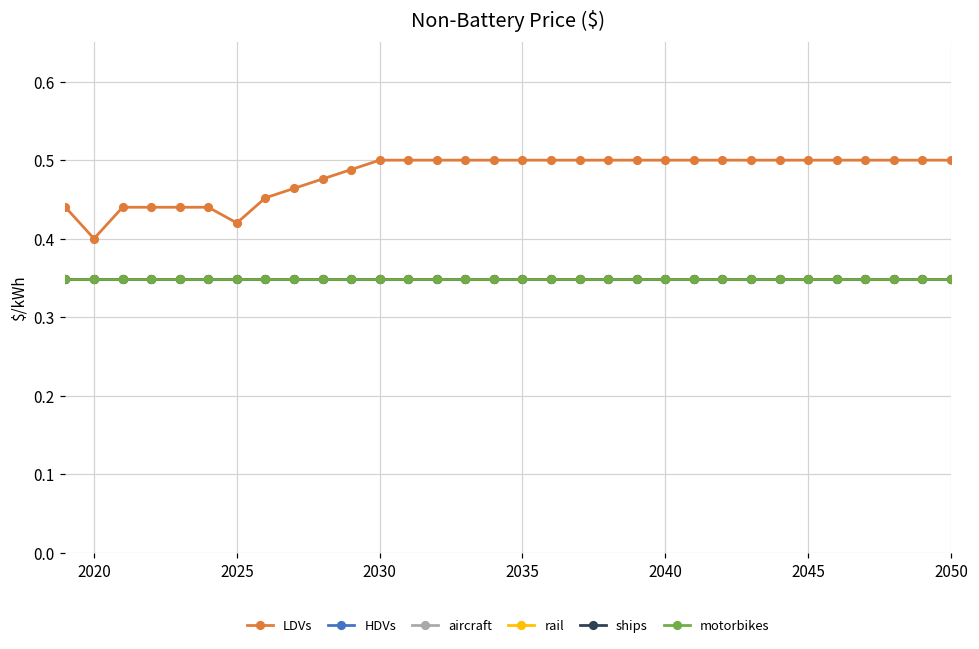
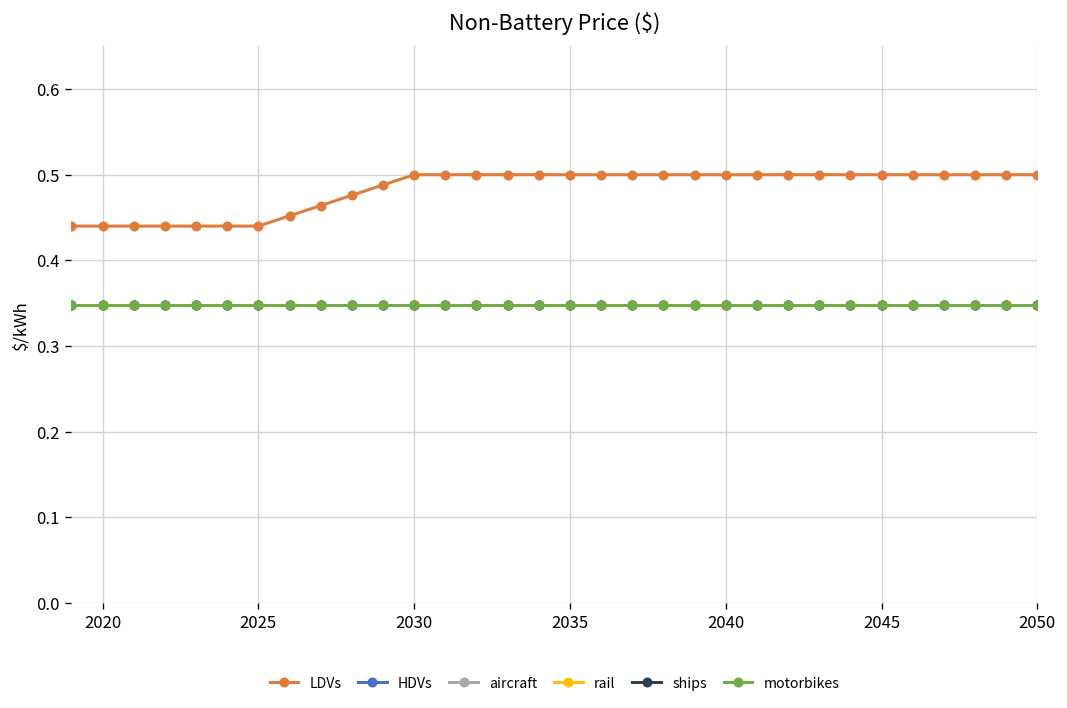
  {
    "LDVs": {
-     "2020": 0.40,
-     "2025": 0.42,
+     "2020": 0.44,
+     "2025": 0.44,
      "2030": 0.50,
      "2035": 0.50,
      "2040": 0.50,
      "2045": 0.50,
      "2050": 0.50
    },
    "motorbikes": {
      "2020": 0.35,
      "2025": 0.35,
      "2030": 0.35,
      "2035": 0.35,
      "2040": 0.35,
      "2045": 0.35,
      "2050": 0.35
    }
  }
